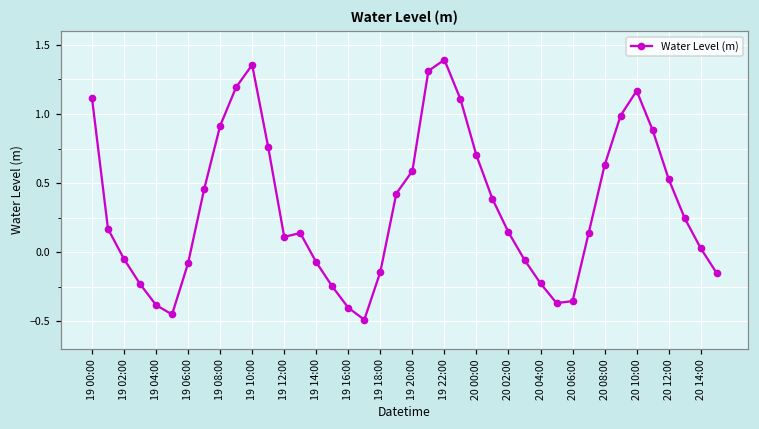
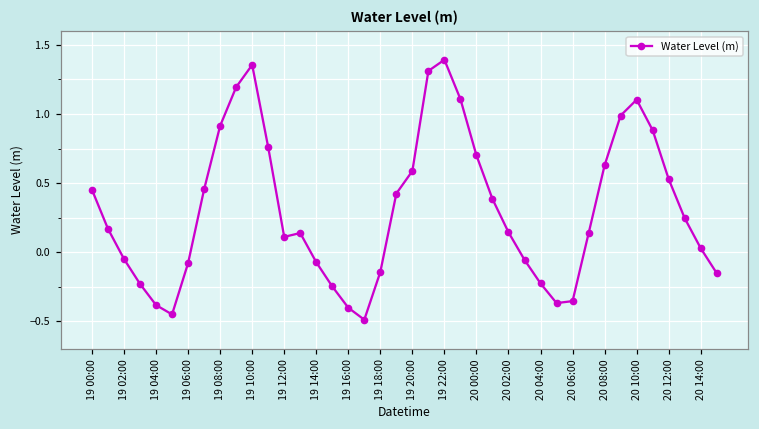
  {
-   "19 00:00": 1.12,
+   "19 00:00": 0.45,
    "19 02:00": -0.05,
    "19 04:00": -0.38,
    "19 06:00": -0.08,
    "19 08:00": 0.91,
    "19 10:00": 1.36,
    "19 12:00": 0.11,
    "19 14:00": -0.07,
    "19 16:00": -0.40,
    "19 18:00": -0.14,
    "19 20:00": 0.59,
    "19 22:00": 1.39,
    "20 00:00": 0.70,
    "20 02:00": 0.14,
    "20 04:00": -0.23,
    "20 06:00": -0.36,
    "20 08:00": 0.63,
-   "20 10:00": 1.17,
+   "20 10:00": 1.10,
    "20 12:00": 0.53,
    "20 14:00": 0.03
  }
